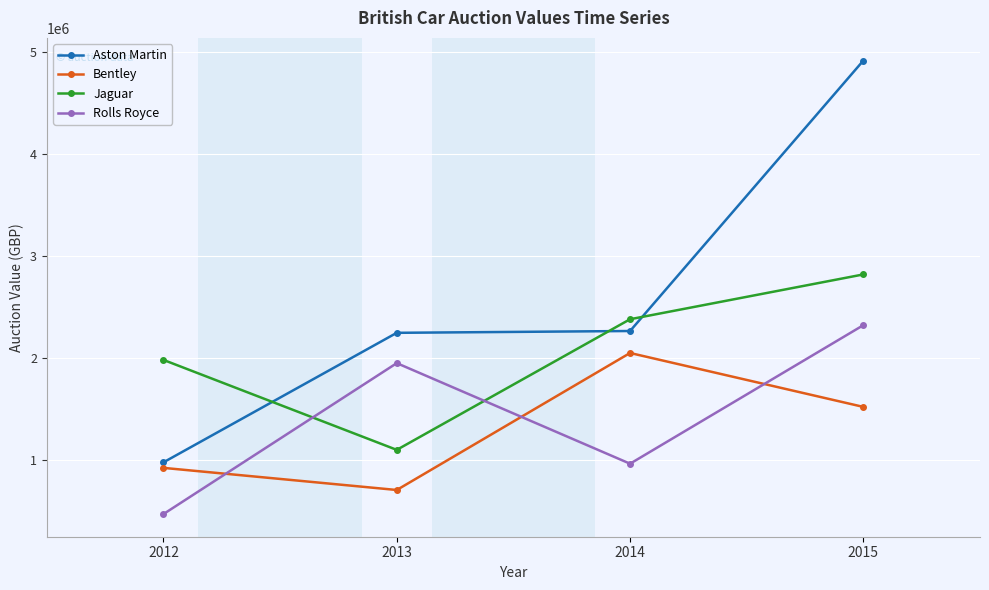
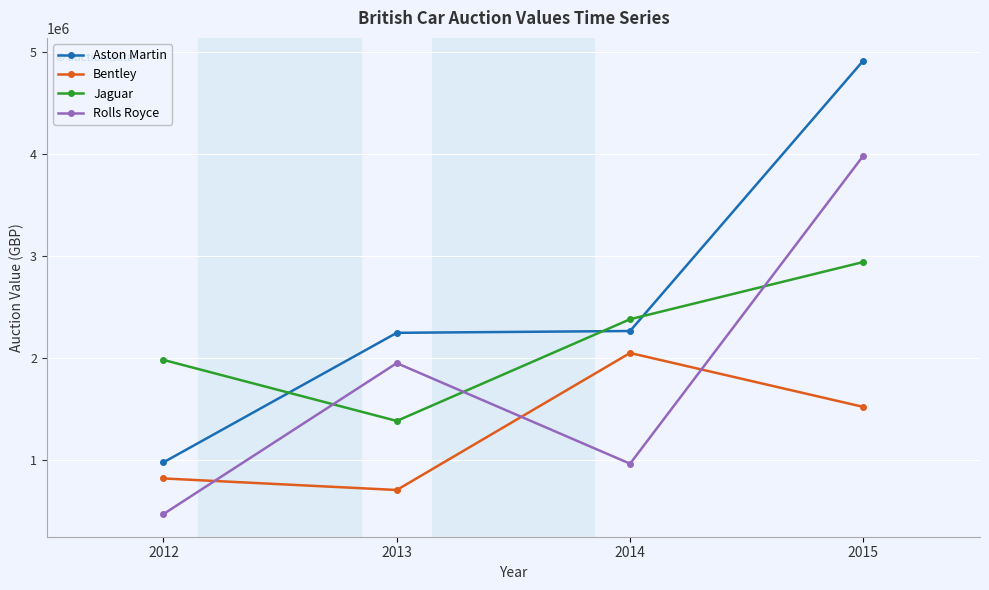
  {
    "Aston Martin": {
      "2012": 970000,
      "2013": 2240000,
      "2014": 2260000,
      "2015": 4920000
    },
    "Bentley": {
-     "2012": 920000,
+     "2012": 820000,
      "2013": 700000,
      "2014": 2050000,
      "2015": 1520000
    },
    "Jaguar": {
      "2012": 1980000,
-     "2013": 1100000,
+     "2013": 1380000,
      "2014": 2380000,
-     "2015": 2820000
+     "2015": 2940000
    },
    "Rolls Royce": {
      "2012": 470000,
      "2013": 1950000,
      "2014": 960000,
-     "2015": 2320000
+     "2015": 3980000
    }
  }
